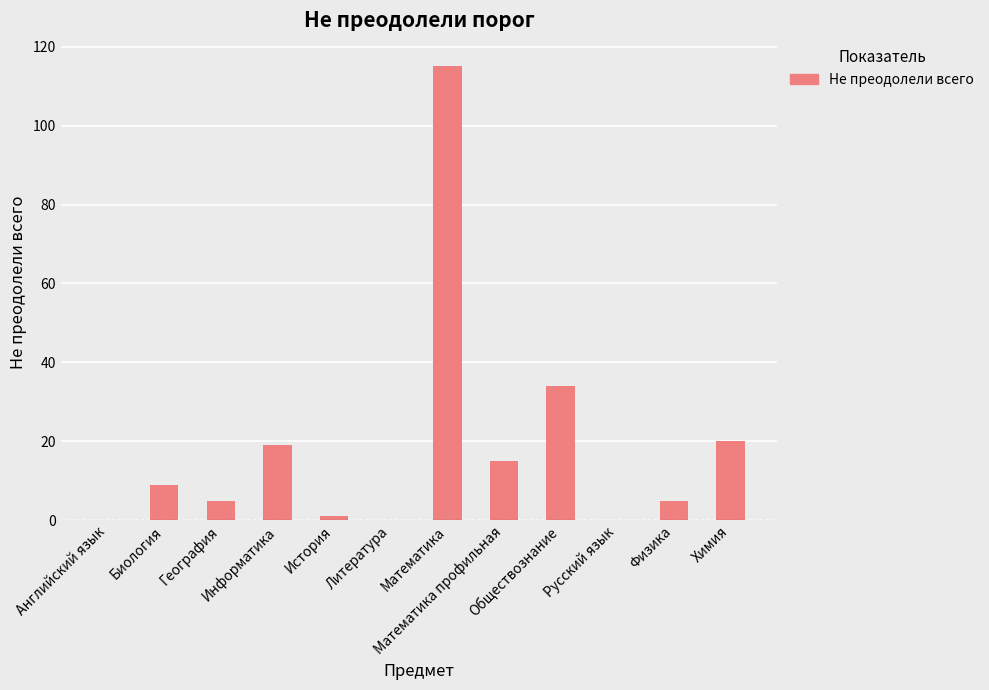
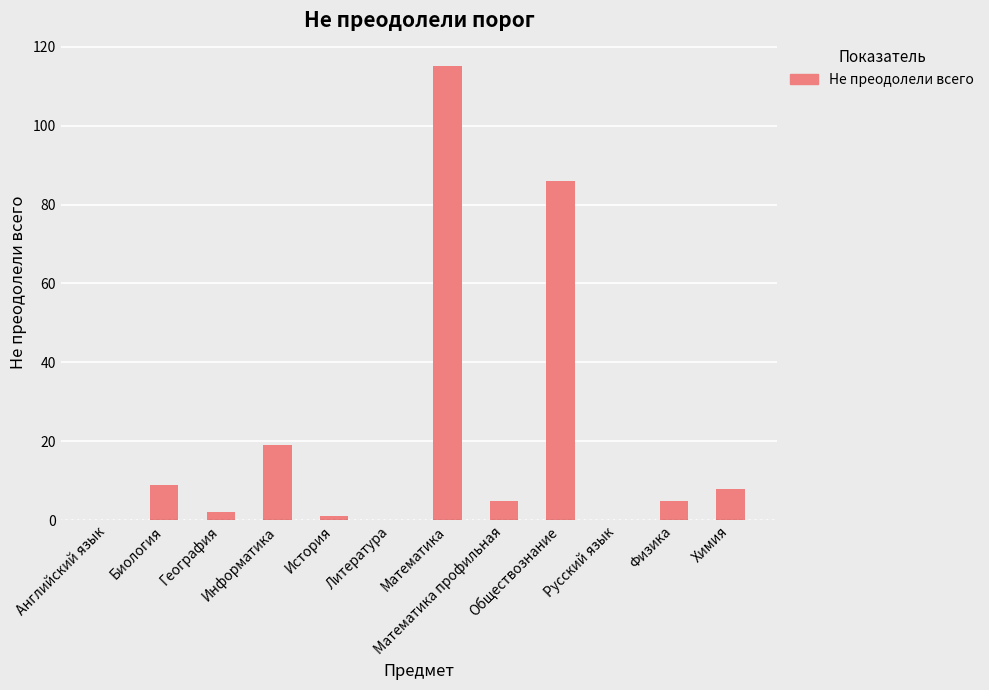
  {
    "Английский язык": 0,
    "Биология": 9,
-   "География": 5,
+   "География": 2,
    "Информатика": 19,
    "История": 1,
    "Литература": 0,
    "Математика": 115,
-   "Математика профильная": 15,
-   "Обществознание": 34,
+   "Математика профильная": 5,
+   "Обществознание": 86,
    "Русский язык": 0,
    "Физика": 5,
-   "Химия": 20
+   "Химия": 8
  }
